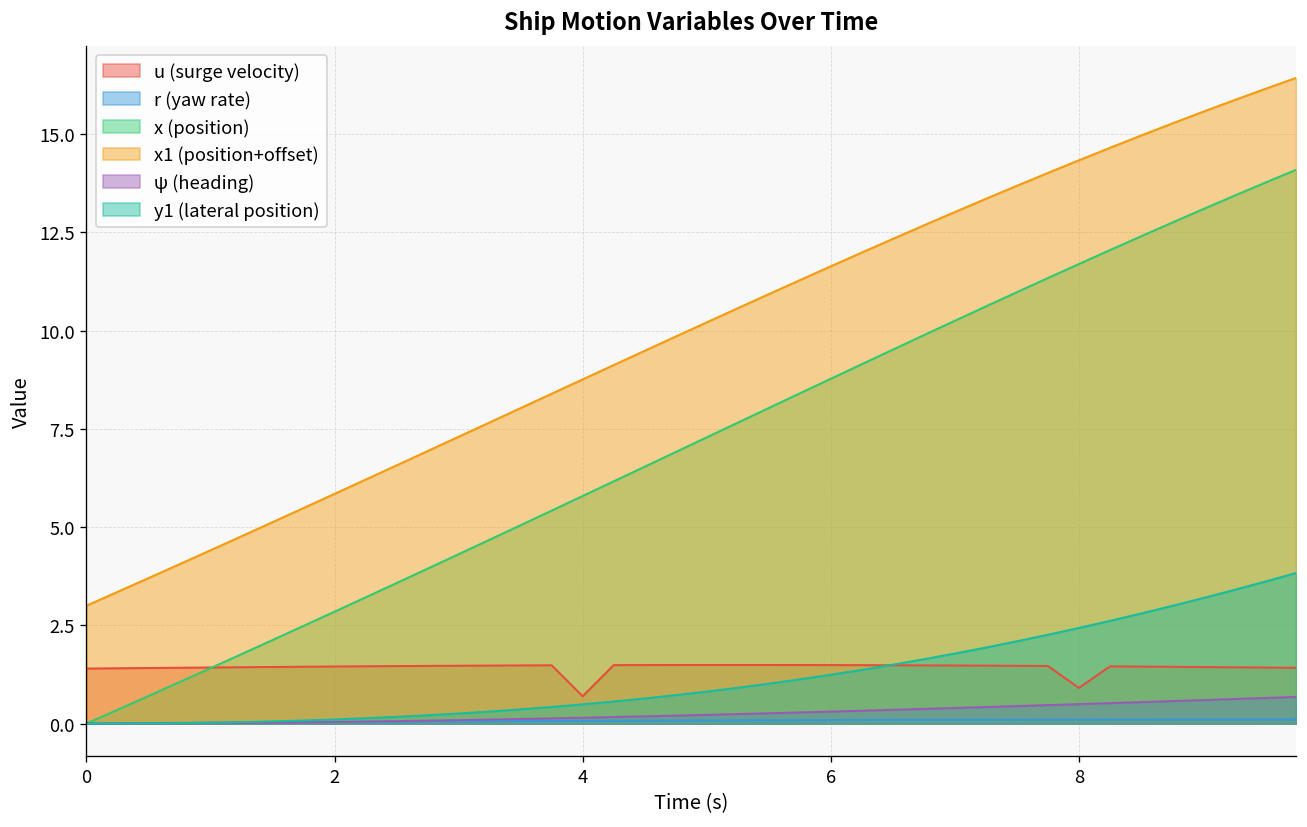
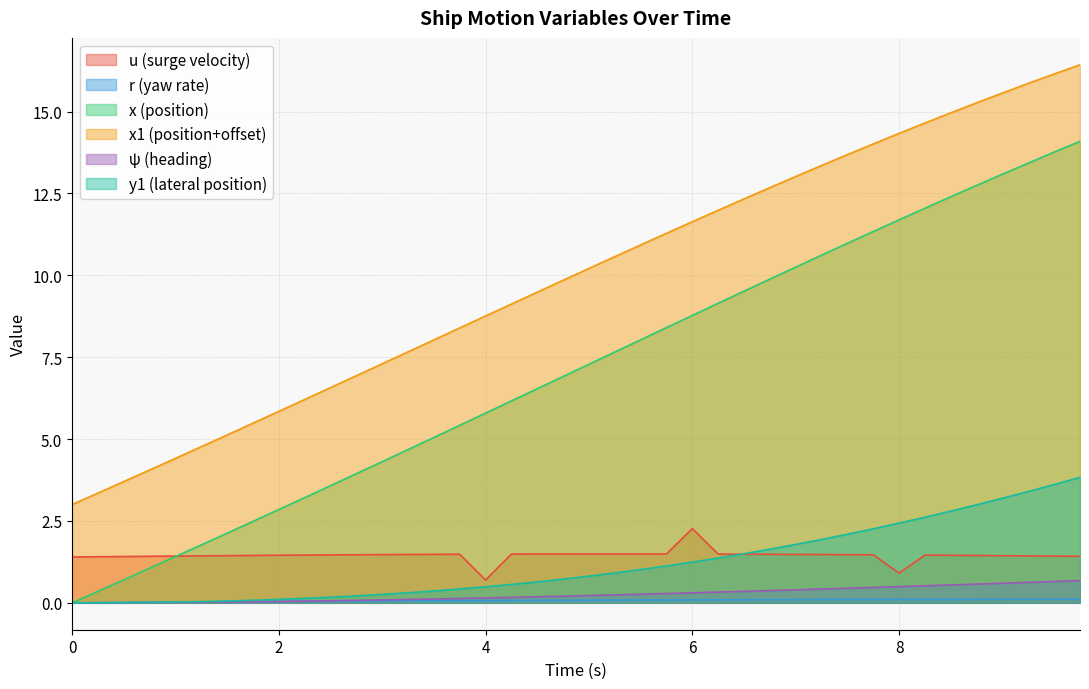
  {
    "u (surge velocity)": {
      "0": 1.4,
      "2": 1.5,
      "4": 0.7,
-     "6": 1.5,
+     "6": 2.3,
      "8": 0.9
    },
    "x1 (position+offset)": {
      "0": 3.0,
      "2": 5.8,
      "4": 8.8,
      "6": 11.6,
      "8": 14.3
    },
    "ψ (heading)": {
      "4": 0.1,
      "6": 0.3,
      "8": 0.5
    }
  }
